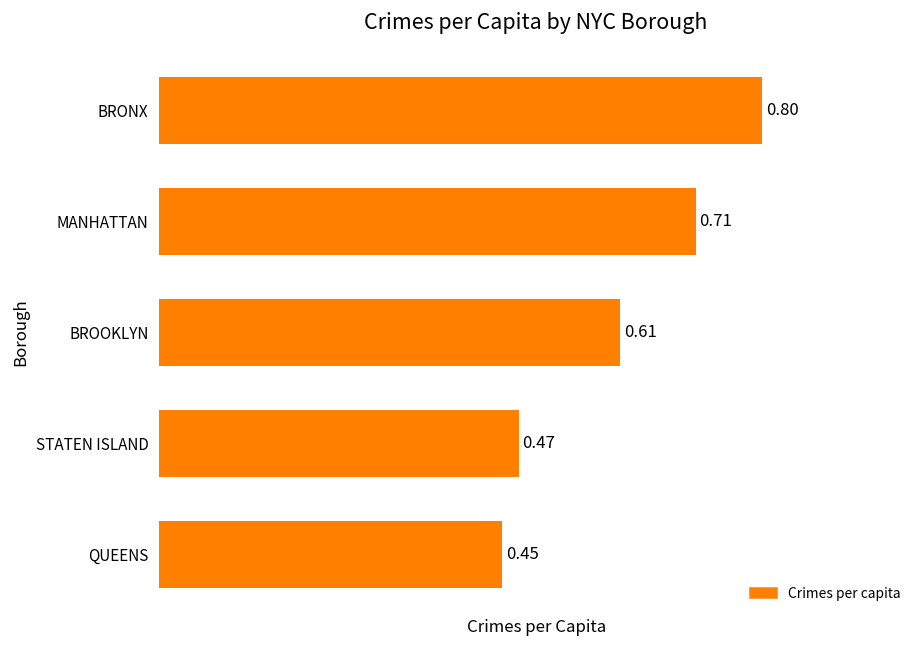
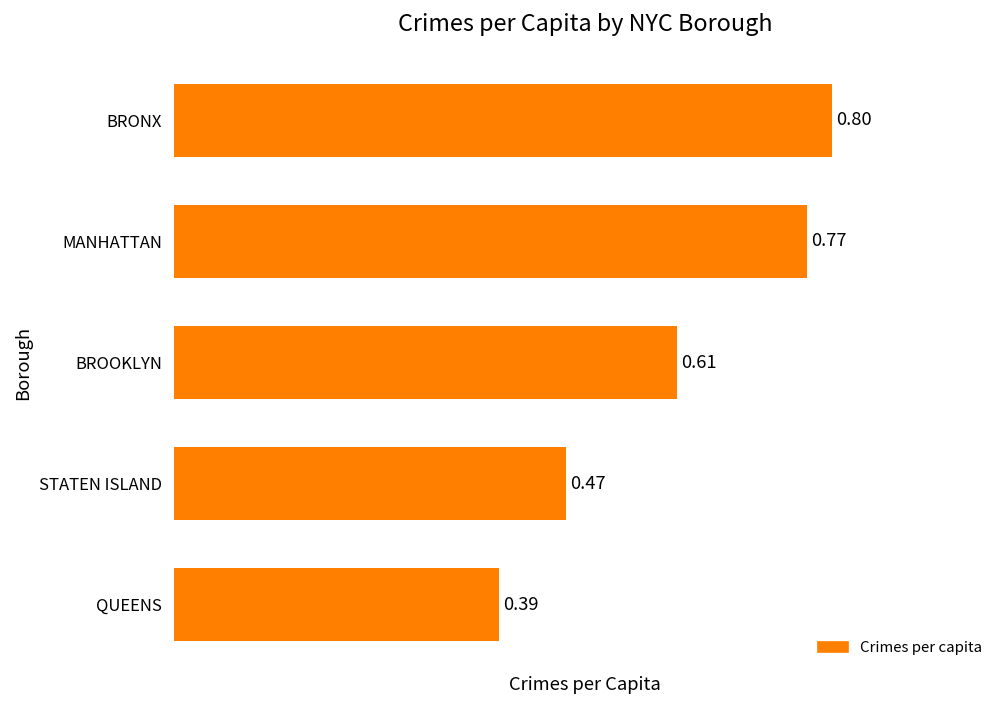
  {
    "BRONX": 0.80,
-   "MANHATTAN": 0.71,
+   "MANHATTAN": 0.77,
    "BROOKLYN": 0.61,
    "STATEN ISLAND": 0.47,
-   "QUEENS": 0.45
+   "QUEENS": 0.39
  }
